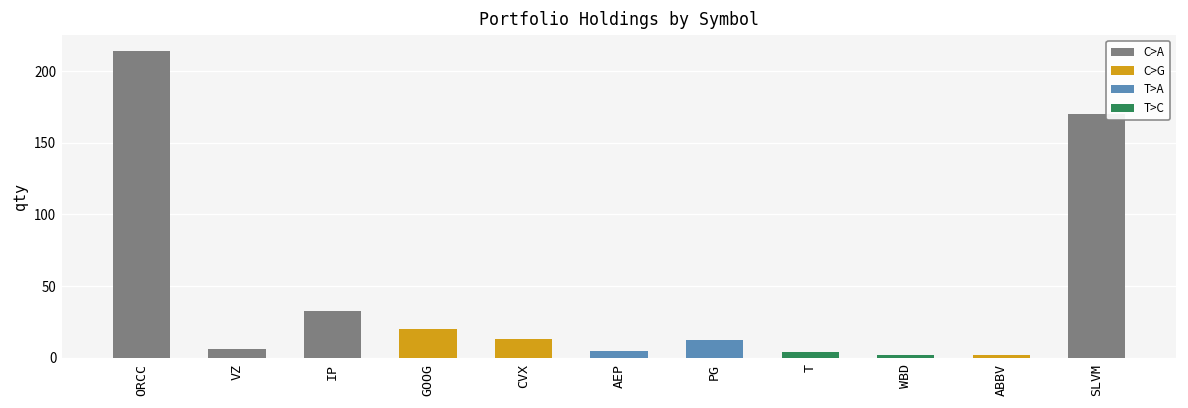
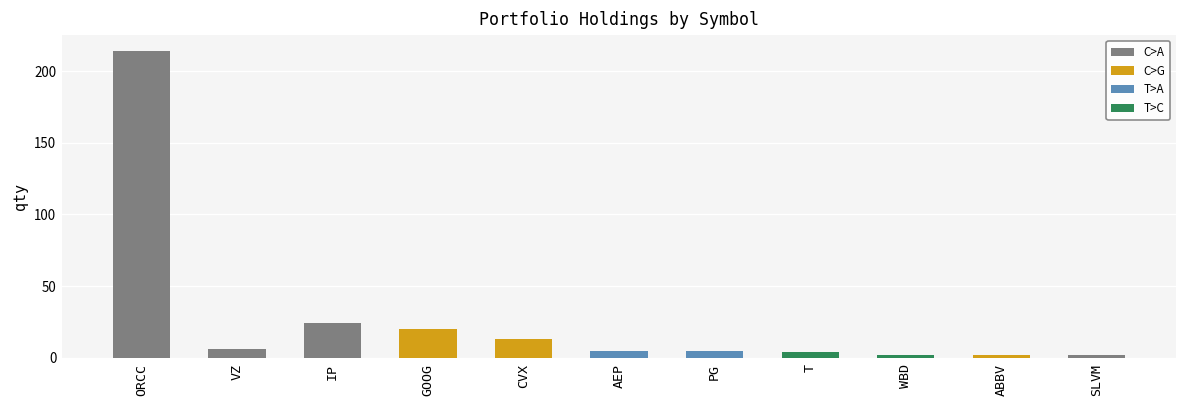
  {
    "ORCC": 214,
    "VZ": 6,
-   "IP": 33,
+   "IP": 24,
    "GOOG": 20,
    "CVX": 13,
    "AEP": 4,
-   "PG": 12,
+   "PG": 5,
    "T": 4,
-   "SLVM": 170
+   "SLVM": 2
  }
